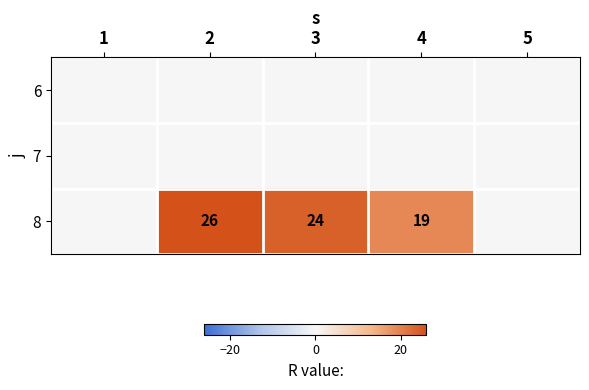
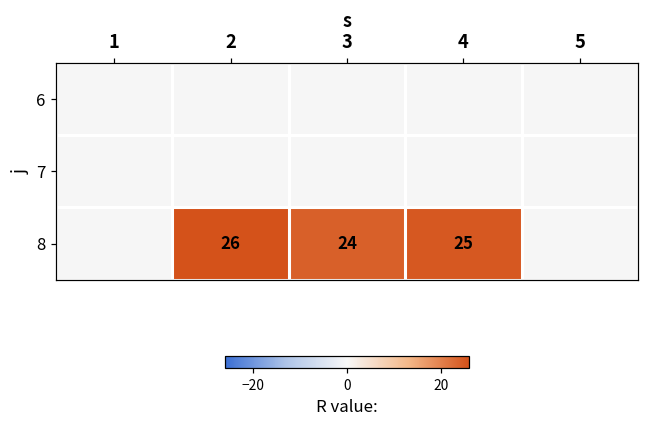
  {
    "8": {
      "2": 26,
      "3": 24,
-     "4": 19
+     "4": 25
    }
  }
